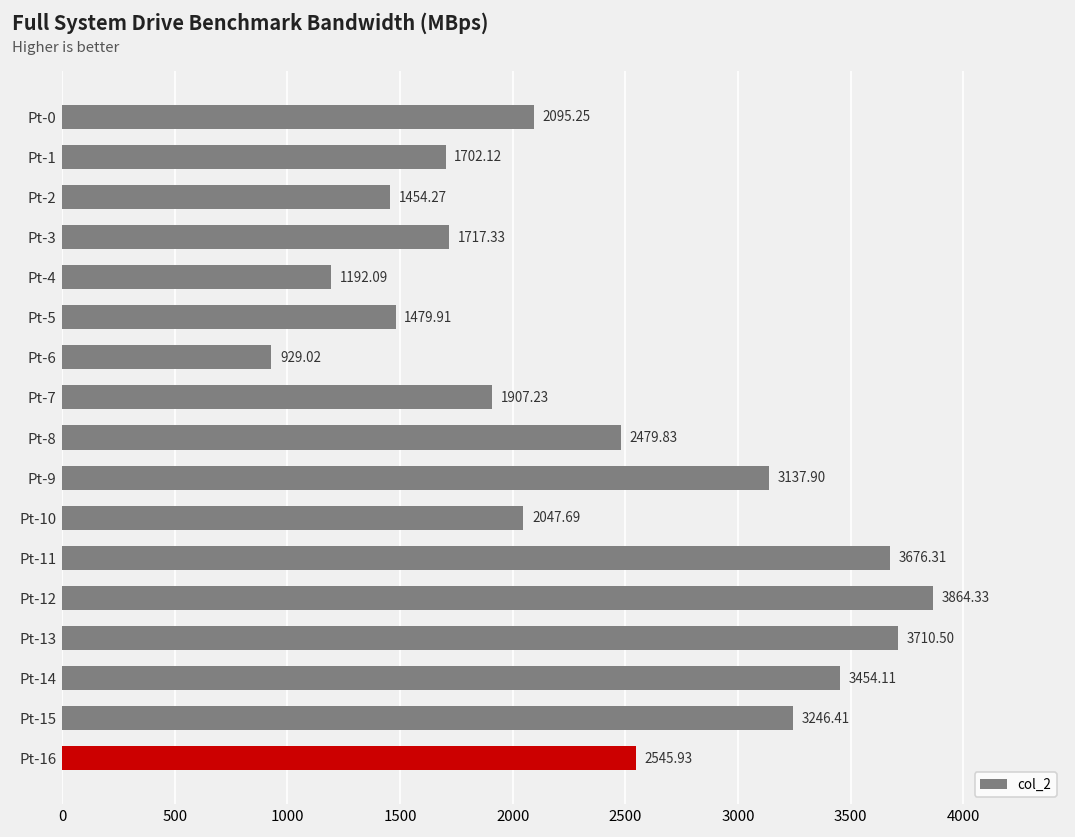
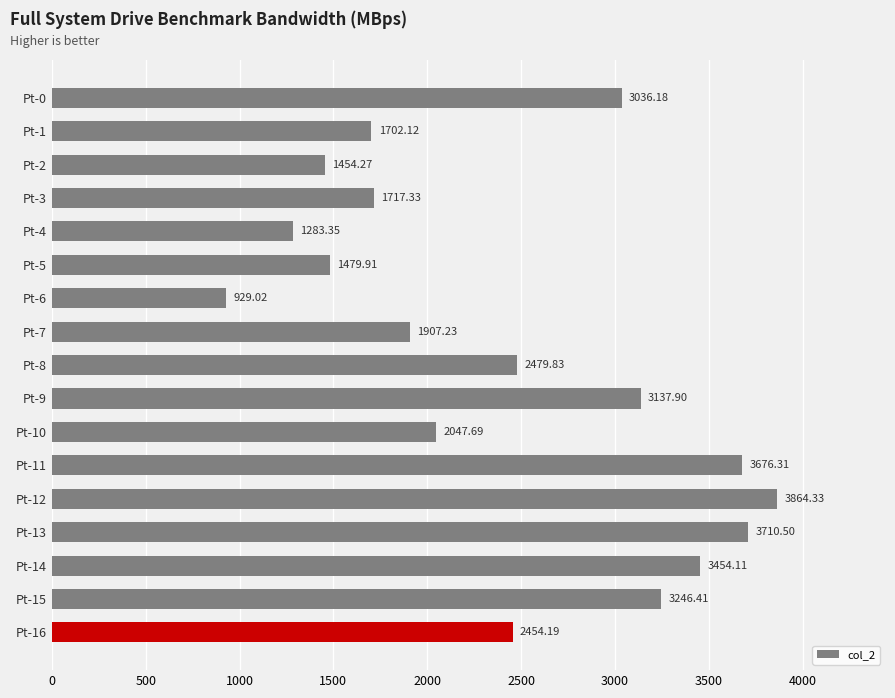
  {
-   "Pt-0": 2095.25,
+   "Pt-0": 3036.18,
    "Pt-1": 1702.12,
    "Pt-2": 1454.27,
    "Pt-3": 1717.33,
-   "Pt-4": 1192.09,
+   "Pt-4": 1283.35,
    "Pt-5": 1479.91,
    "Pt-6": 929.02,
    "Pt-7": 1907.23,
    "Pt-8": 2479.83,
    "Pt-9": 3137.90,
    "Pt-10": 2047.69,
    "Pt-11": 3676.31,
    "Pt-12": 3864.33,
    "Pt-13": 3710.50,
    "Pt-14": 3454.11,
    "Pt-15": 3246.41,
-   "Pt-16": 2545.93
+   "Pt-16": 2454.19
  }
